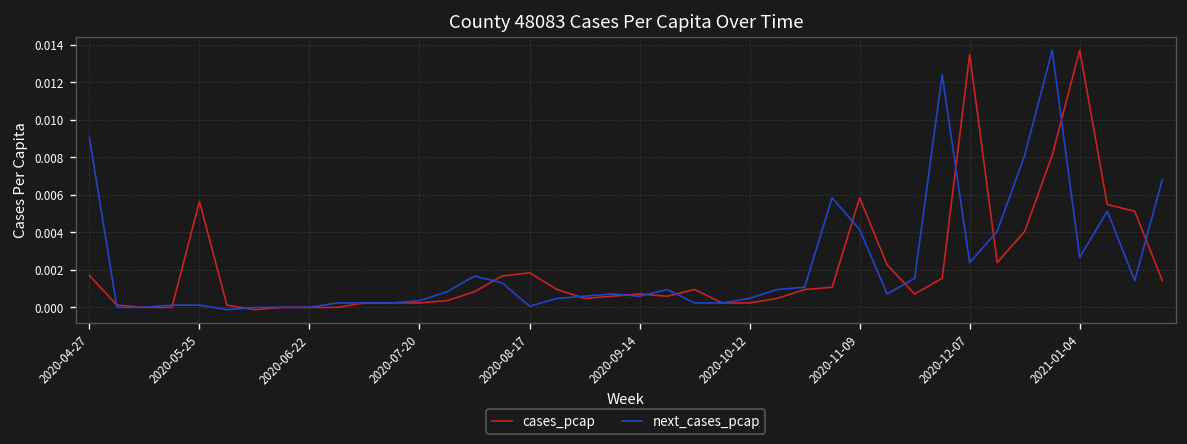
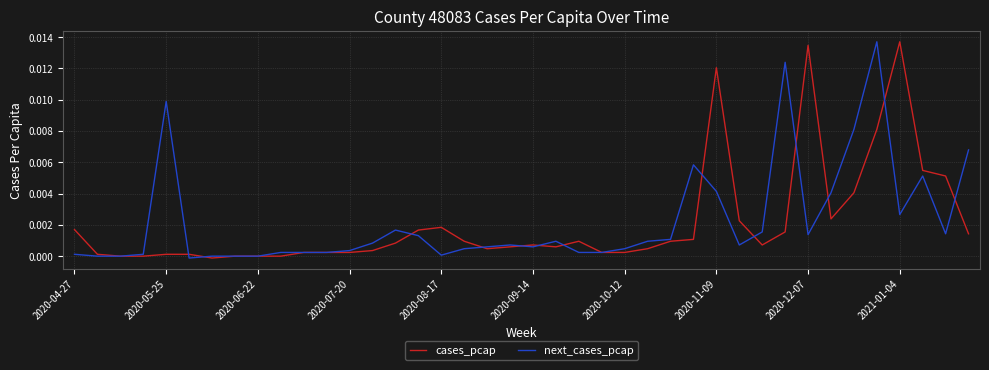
  {
    "cases_pcap": {
      "2020-04-27": 0.0017,
-     "2020-05-25": 0.0056,
+     "2020-05-25": 0.0001,
      "2020-08-17": 0.0018,
      "2020-10-12": 0.0002,
-     "2020-11-09": 0.0058,
+     "2020-11-09": 0.0120,
      "2020-12-07": 0.0135,
      "2021-01-04": 0.0137
    },
    "next_cases_pcap": {
-     "2020-04-27": 0.0090,
-     "2020-05-25": 0.0001,
+     "2020-04-27": 0.0001,
+     "2020-05-25": 0.0099,
      "2020-08-17": 0.0001,
      "2020-10-12": 0.0005,
      "2020-11-09": 0.0041,
-     "2020-12-07": 0.0024,
+     "2020-12-07": 0.0014,
      "2021-01-04": 0.0027
    }
  }
